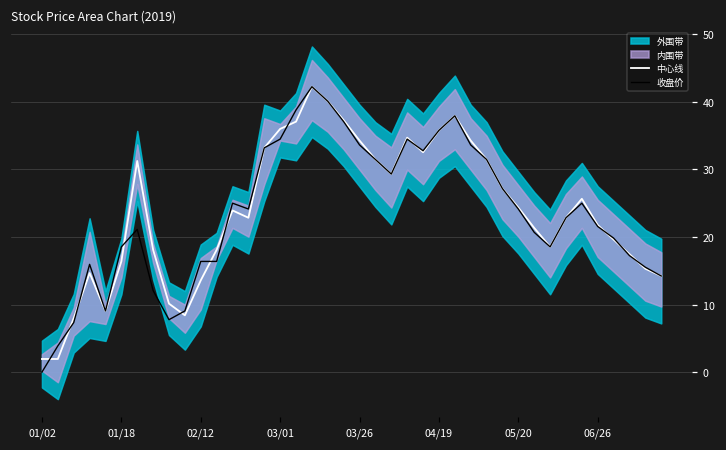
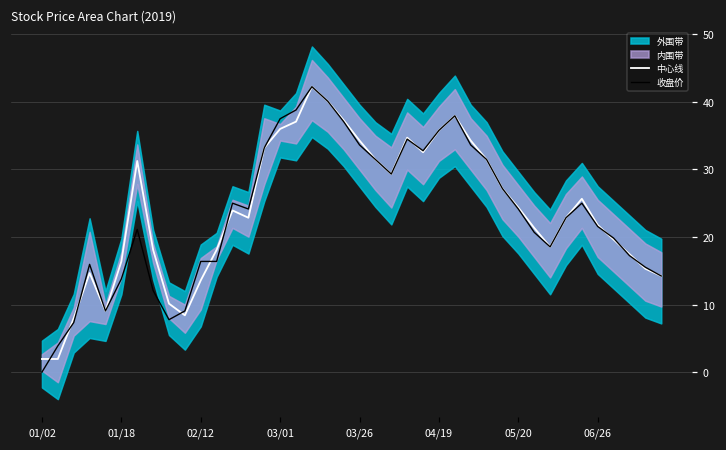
  {
    "中心线": {
      "01/02": 2,
      "01/18": 16,
      "02/12": 14,
      "03/01": 36,
      "03/26": 34
    },
    "收盘价": {
      "01/02": 0,
-     "01/18": 19,
+     "01/18": 14,
      "02/12": 16,
-     "03/01": 34,
+     "03/01": 38,
      "03/26": 34
    }
  }
